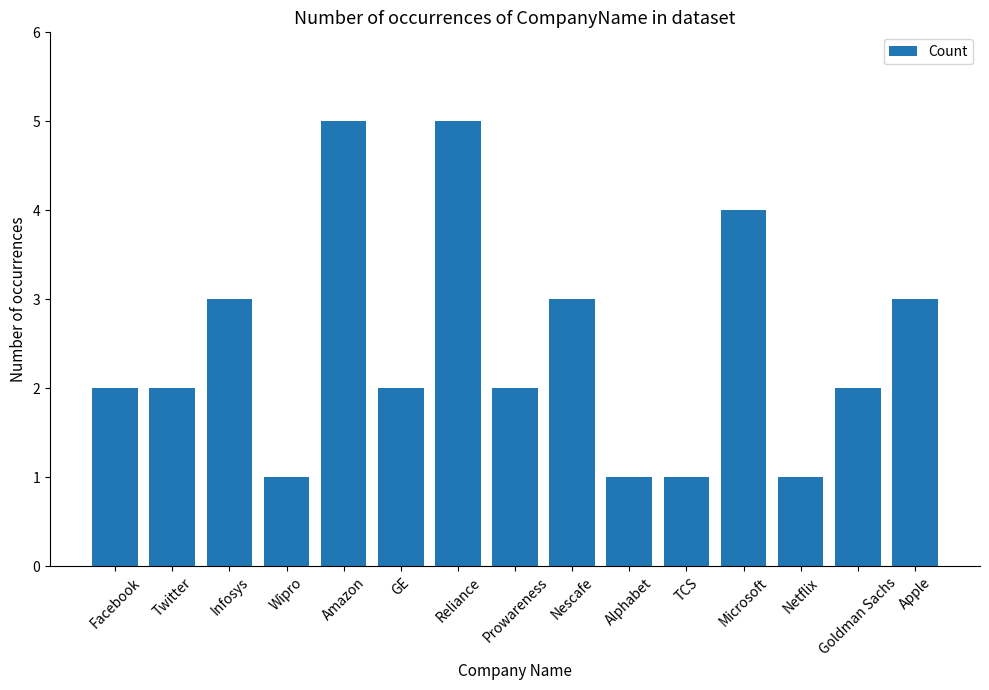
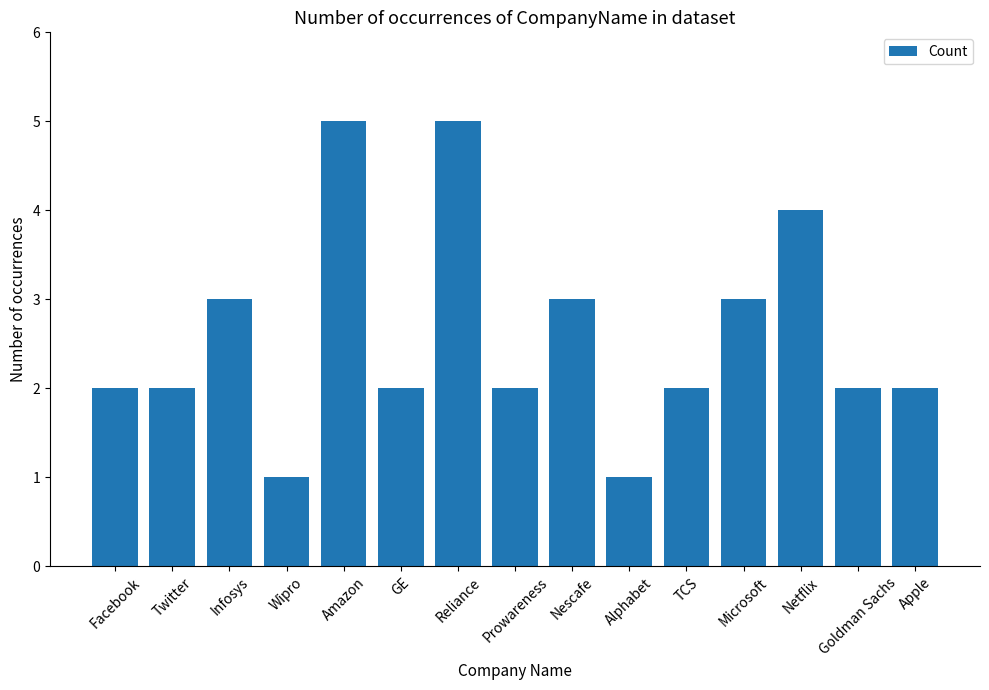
  {
    "Facebook": 2,
    "Twitter": 2,
    "Infosys": 3,
    "Wipro": 1,
    "Amazon": 5,
    "GE": 2,
    "Reliance": 5,
    "Prowareness": 2,
    "Nescafe": 3,
    "Alphabet": 1,
-   "TCS": 1,
-   "Microsoft": 4,
-   "Netflix": 1,
+   "TCS": 2,
+   "Microsoft": 3,
+   "Netflix": 4,
    "Goldman Sachs": 2,
-   "Apple": 3
+   "Apple": 2
  }
